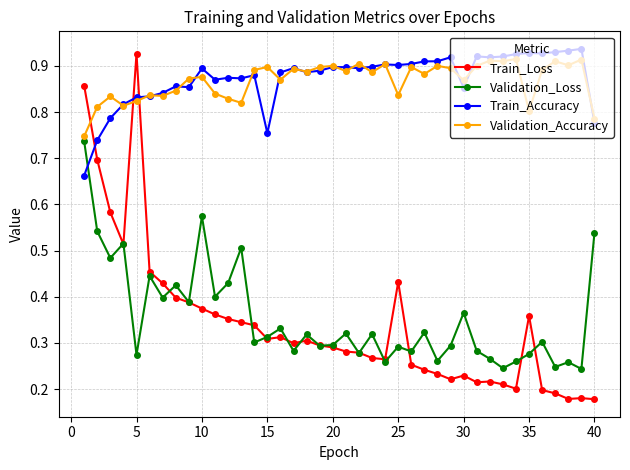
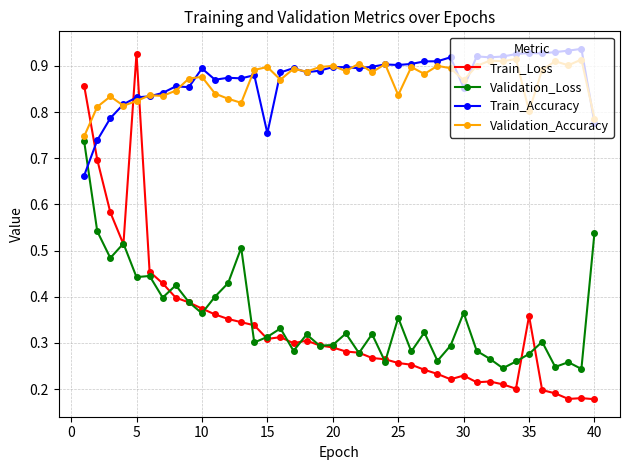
  {
    "Train_Loss": {
      "5": 0.93,
      "10": 0.37,
-     "25": 0.43,
+     "25": 0.26,
      "30": 0.23,
      "35": 0.36,
      "40": 0.18
    },
    "Validation_Loss": {
-     "5": 0.27,
-     "10": 0.57,
-     "25": 0.29,
+     "5": 0.44,
+     "10": 0.36,
+     "25": 0.35,
      "30": 0.36,
      "35": 0.28,
      "40": 0.54
    },
    "Train_Accuracy": {
      "5": 0.83,
      "10": 0.89,
      "15": 0.75,
      "25": 0.90
    },
    "Validation_Accuracy": {
      "5": 0.82,
      "10": 0.88,
      "15": 0.90,
      "25": 0.84
    }
  }
